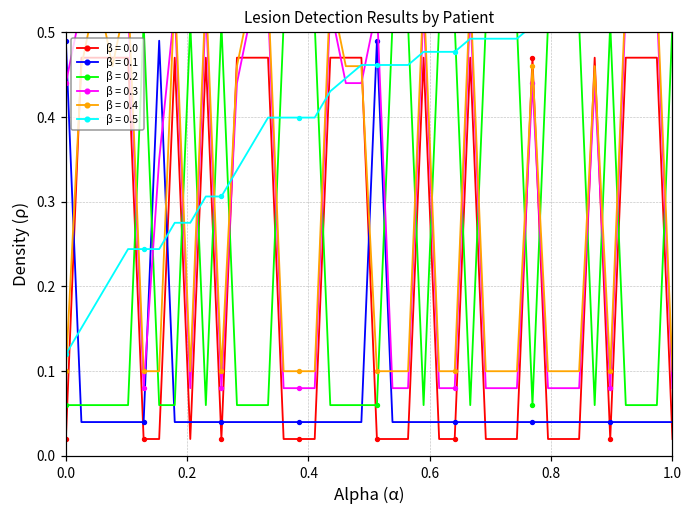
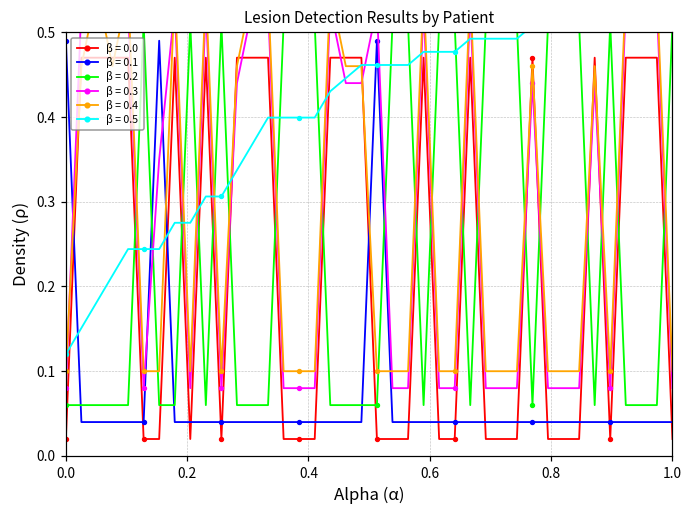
  {
    "β = 0.0": {
      "0.0": 0.02,
      "1.0": 0.02
    },
    "β = 0.1": {
      "0.0": 0.49,
      "1.0": 0.04
    },
    "β = 0.2": {
      "0.0": 0.06
    },
    "β = 0.3": {
-     "0.0": 0.44,
+     "0.0": 0.08,
      "1.0": 0.08
    },
    "β = 0.4": {
      "0.0": 0.10,
      "1.0": 0.10
    },
    "β = 0.5": {
      "0.0": 0.12
    }
  }
